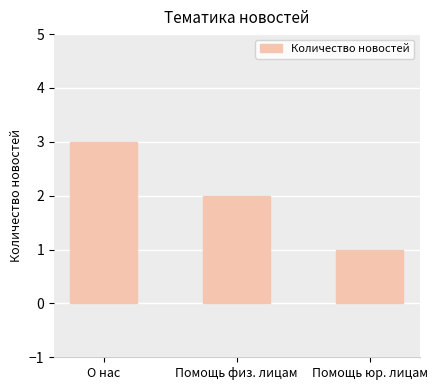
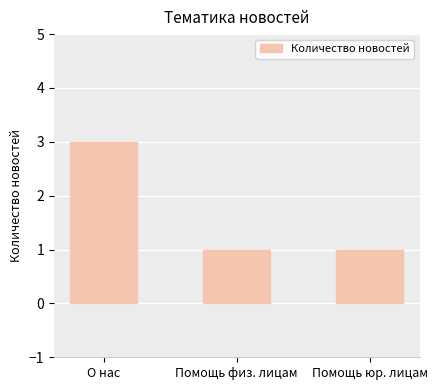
  {
    "О нас": 3,
-   "Помощь физ. лицам": 2,
+   "Помощь физ. лицам": 1,
    "Помощь юр. лицам": 1
  }
